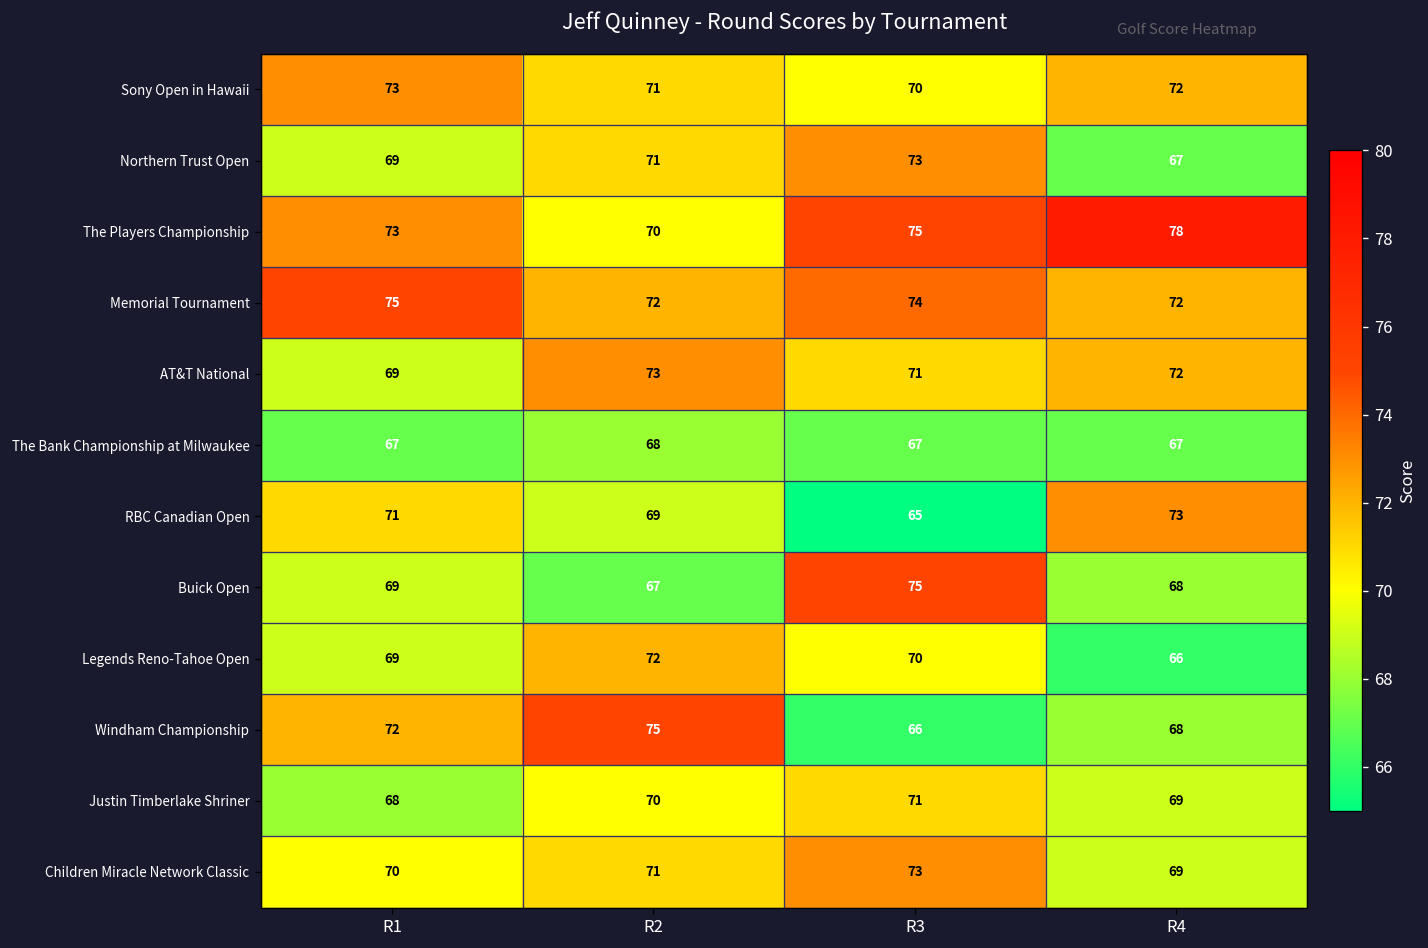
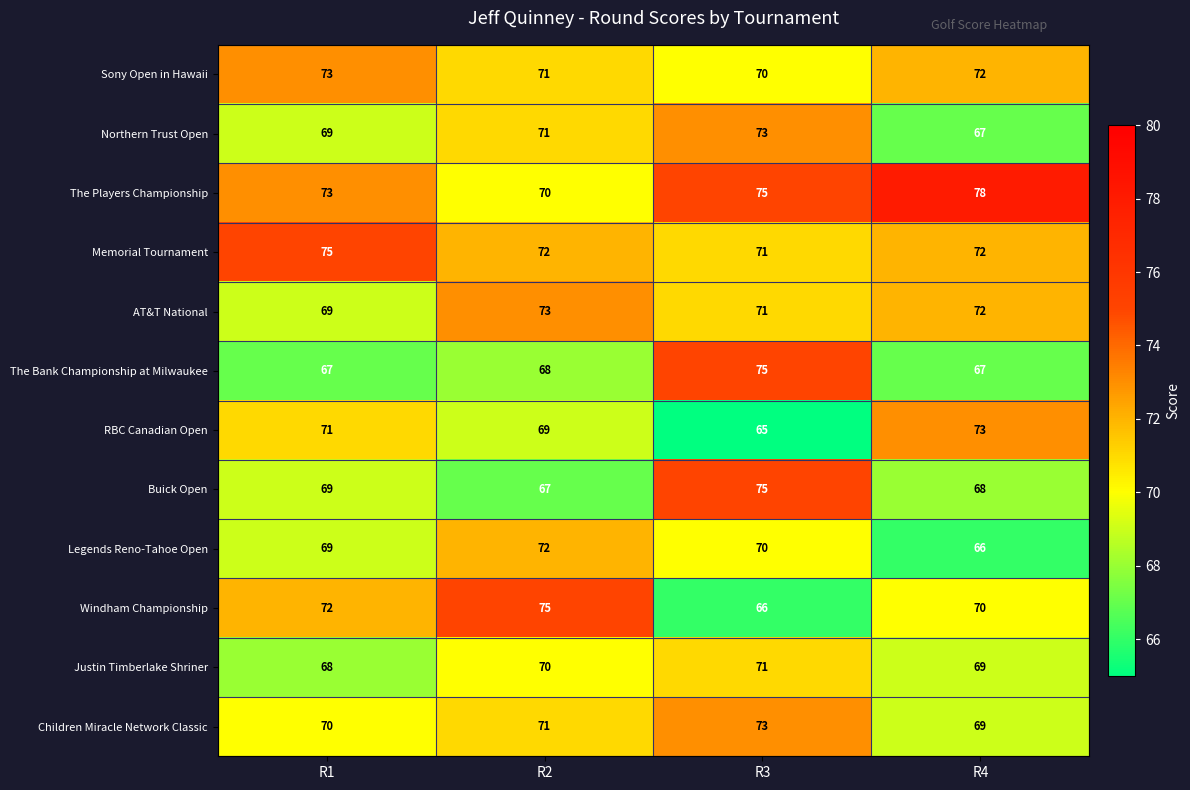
  {
    "Sony Open in Hawaii": {
      "R1": 73,
      "R2": 71,
      "R3": 70,
      "R4": 72
    },
    "Northern Trust Open": {
      "R1": 69,
      "R2": 71,
      "R3": 73,
      "R4": 67
    },
    "The Players Championship": {
      "R1": 73,
      "R2": 70,
      "R3": 75,
      "R4": 78
    },
    "Memorial Tournament": {
      "R1": 75,
      "R2": 72,
-     "R3": 74,
+     "R3": 71,
      "R4": 72
    },
    "AT&T National": {
      "R1": 69,
      "R2": 73,
      "R3": 71,
      "R4": 72
    },
    "The Bank Championship at Milwaukee": {
      "R1": 67,
      "R2": 68,
-     "R3": 67,
+     "R3": 75,
      "R4": 67
    },
    "RBC Canadian Open": {
      "R1": 71,
      "R2": 69,
      "R3": 65,
      "R4": 73
    },
    "Buick Open": {
      "R1": 69,
      "R2": 67,
      "R3": 75,
      "R4": 68
    },
    "Legends Reno-Tahoe Open": {
      "R1": 69,
      "R2": 72,
      "R3": 70,
      "R4": 66
    },
    "Windham Championship": {
      "R1": 72,
      "R2": 75,
      "R3": 66,
-     "R4": 68
+     "R4": 70
    },
    "Justin Timberlake Shriner": {
      "R1": 68,
      "R2": 70,
      "R3": 71,
      "R4": 69
    },
    "Children Miracle Network Classic": {
      "R1": 70,
      "R2": 71,
      "R3": 73,
      "R4": 69
    }
  }
